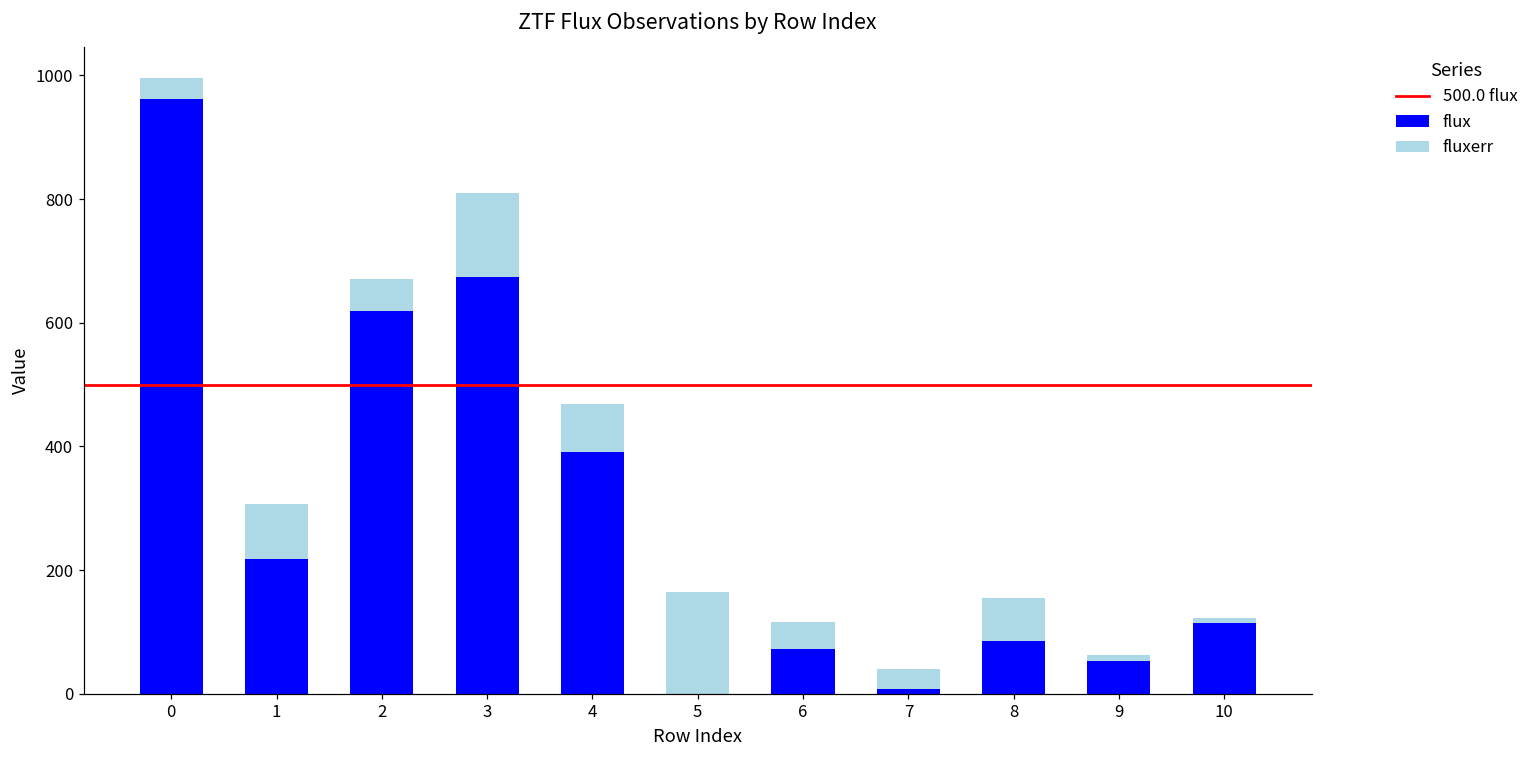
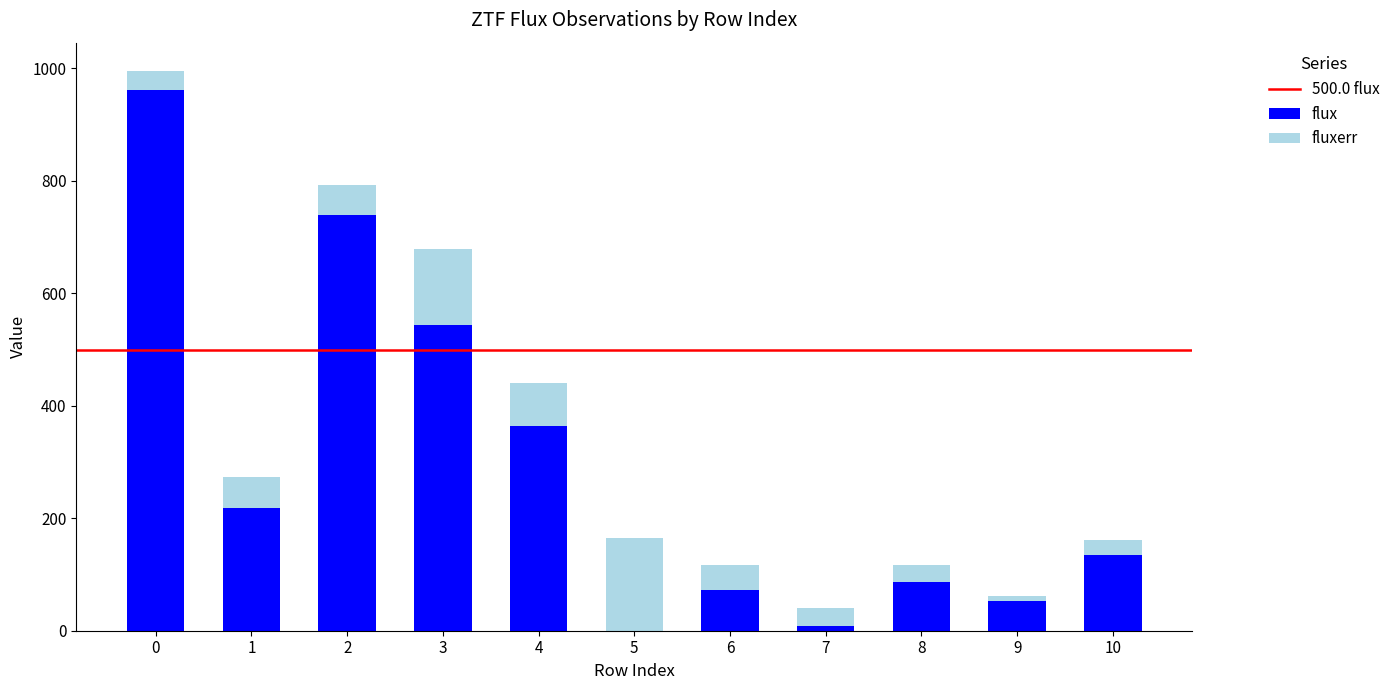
  {
    "flux": {
      "0": 960,
      "1": 220,
-     "2": 620,
-     "3": 670,
-     "4": 390,
+     "2": 740,
+     "3": 540,
+     "4": 360,
      "5": 0,
      "6": 70,
      "7": 10,
      "8": 90,
      "9": 50,
-     "10": 110
+     "10": 140
    },
    "fluxerr": {
      "0": 30,
-     "1": 90,
+     "1": 60,
      "2": 50,
      "3": 130,
      "4": 80,
      "5": 160,
      "6": 40,
      "7": 30,
-     "8": 70,
+     "8": 30,
      "9": 10,
-     "10": 10
+     "10": 30
    }
  }
